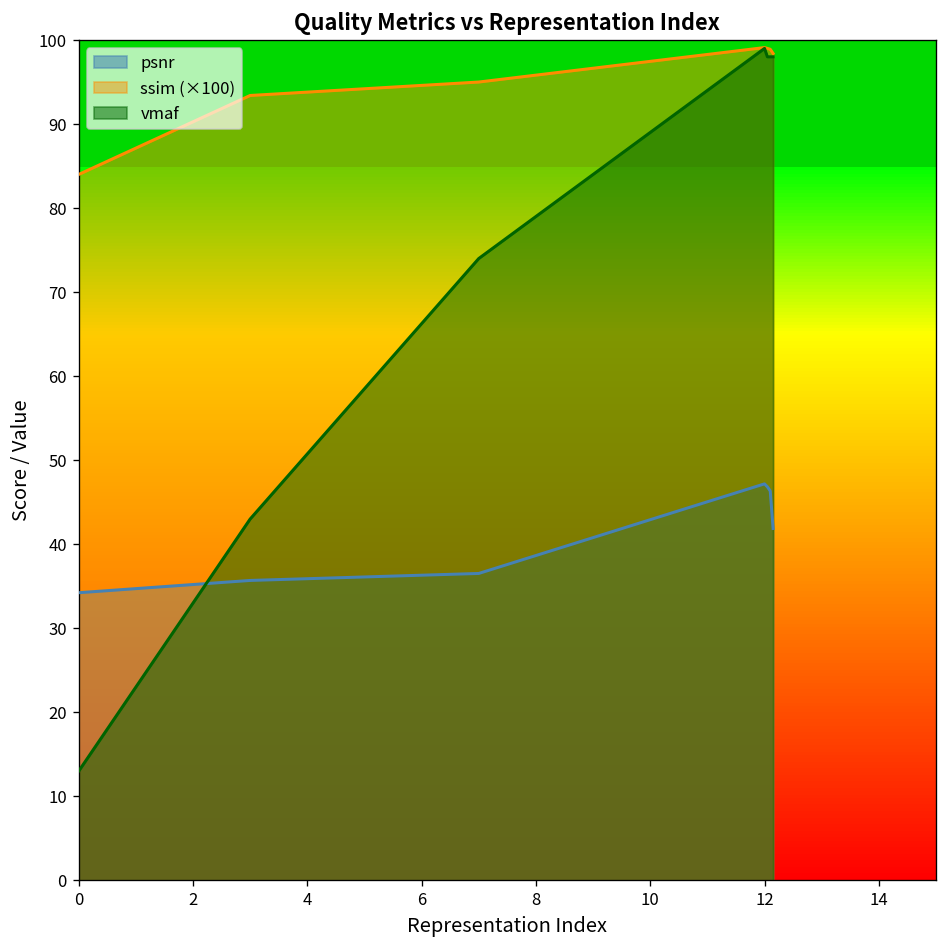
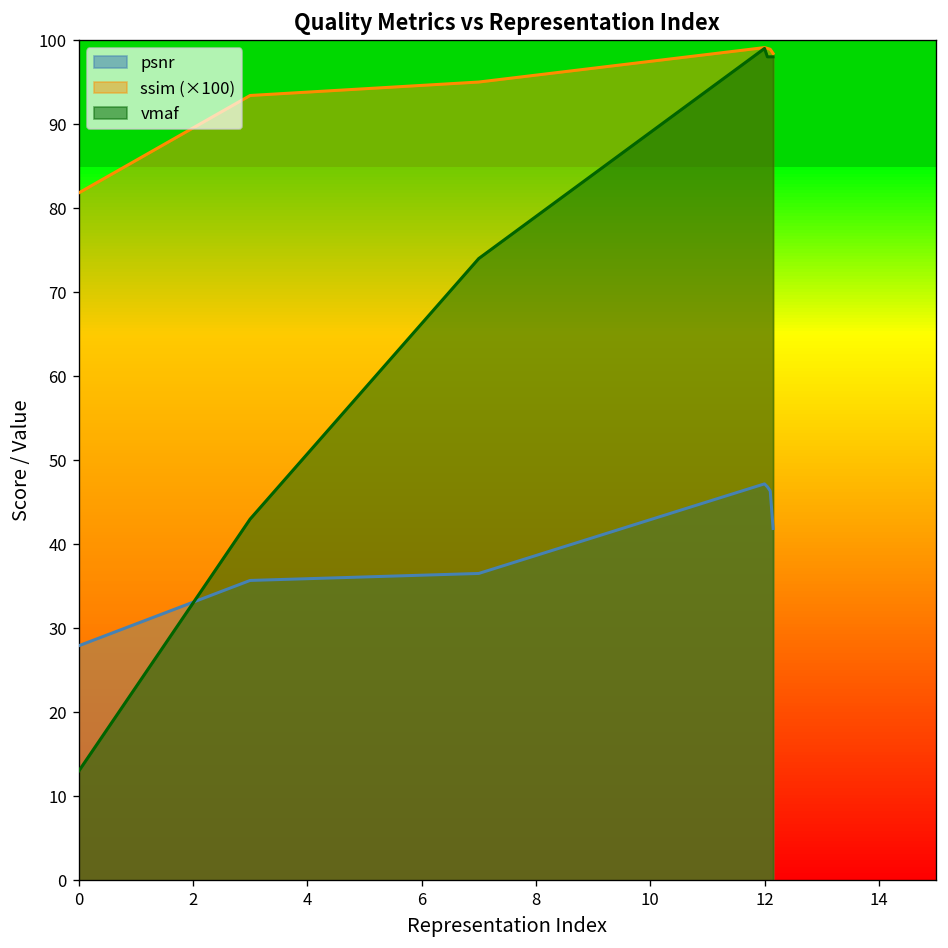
  {
    "psnr": {
-     "0": 34,
+     "0": 28,
      "12": 47
    },
    "ssim (×100)": {
-     "0": 84
+     "0": 82
    },
    "vmaf": {
      "0": 13
    }
  }
